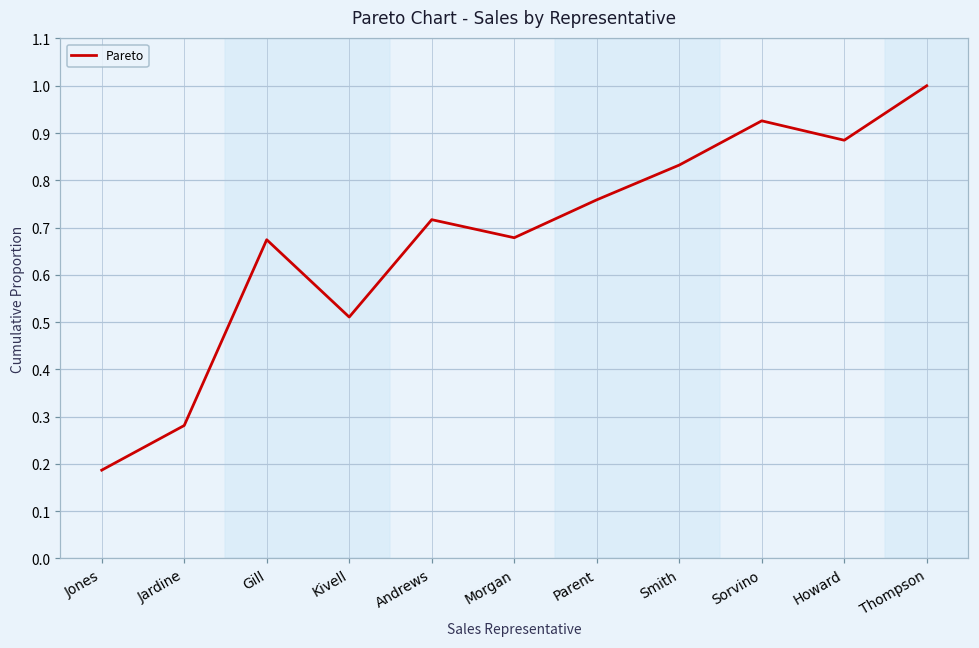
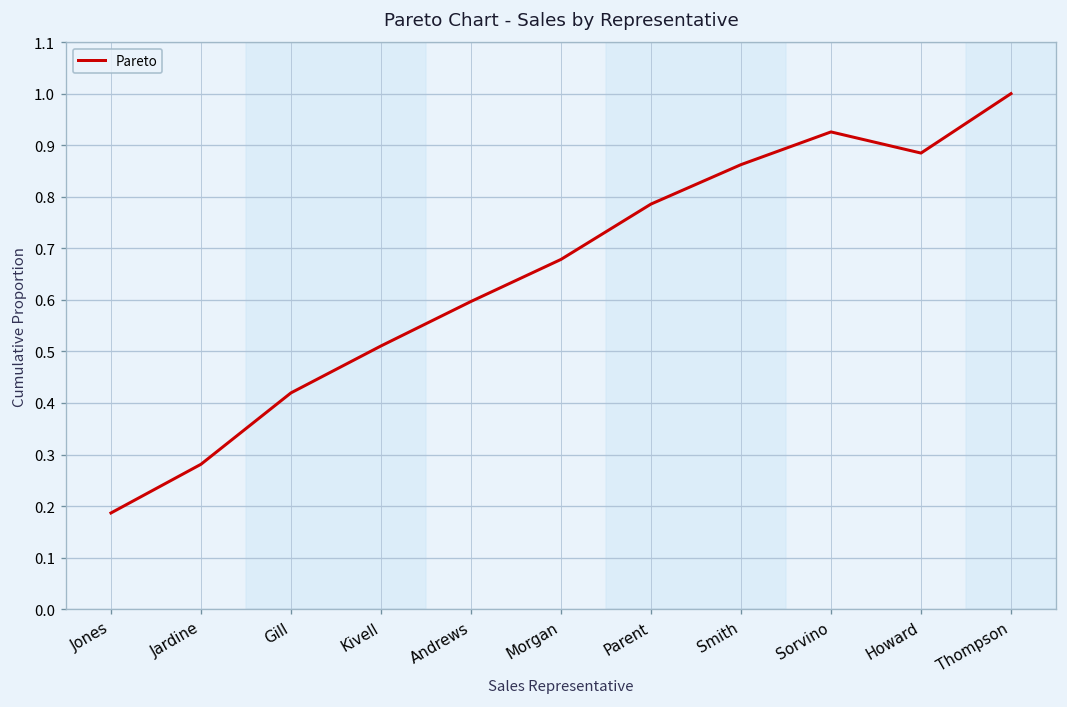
  {
    "Jones": 0.19,
    "Jardine": 0.28,
-   "Gill": 0.67,
+   "Gill": 0.42,
    "Kivell": 0.51,
-   "Andrews": 0.72,
+   "Andrews": 0.60,
    "Morgan": 0.68,
-   "Parent": 0.76,
-   "Smith": 0.83,
+   "Parent": 0.79,
+   "Smith": 0.86,
    "Sorvino": 0.93,
    "Howard": 0.88,
    "Thompson": 1.00
  }
